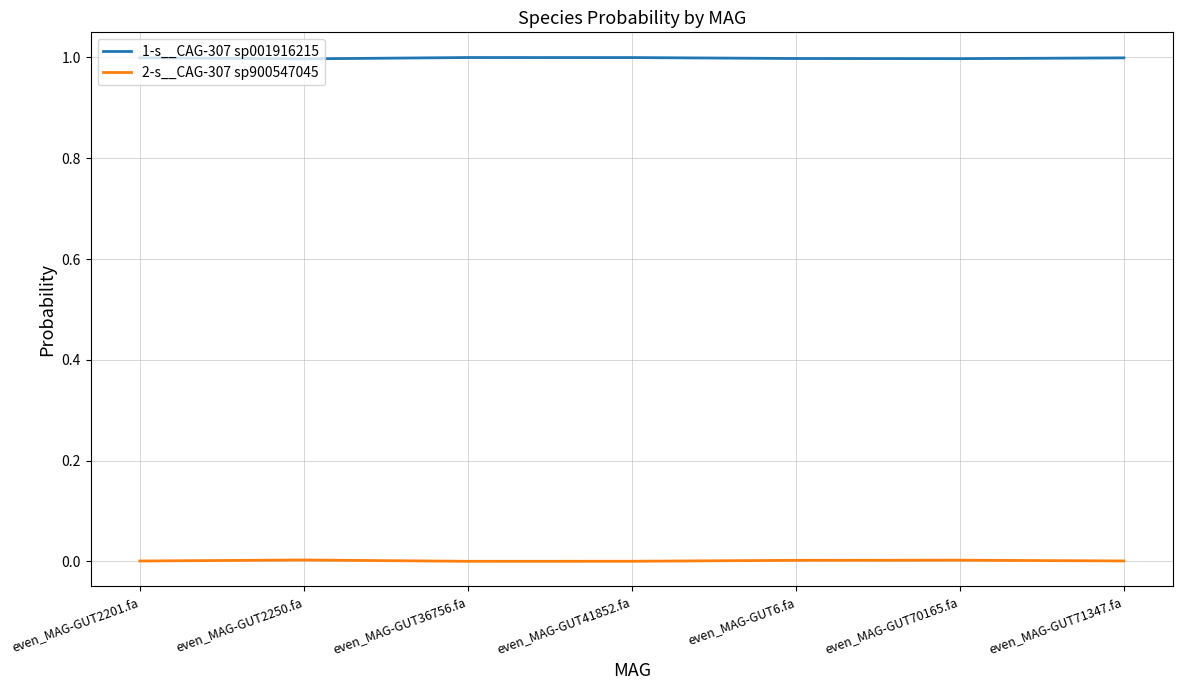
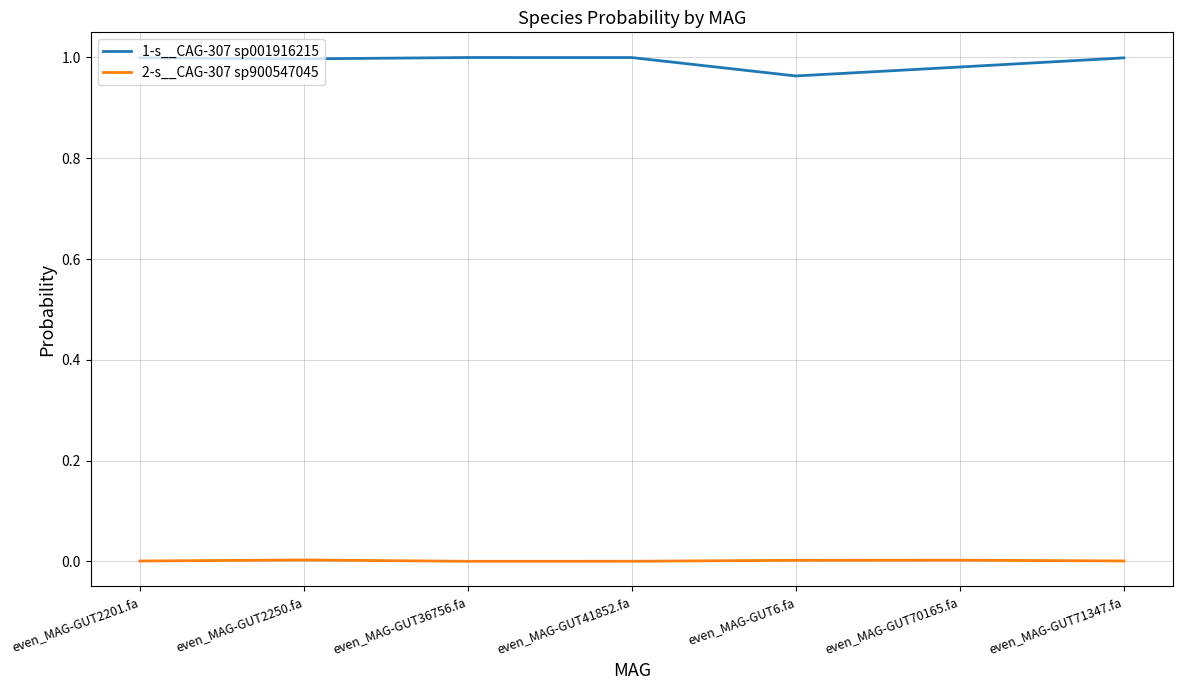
  {
    "1-s__CAG-307 sp001916215": {
      "even_MAG-GUT36756.fa": 1.00,
      "even_MAG-GUT41852.fa": 1.00,
-     "even_MAG-GUT6.fa": 1.00,
-     "even_MAG-GUT70165.fa": 1.00,
+     "even_MAG-GUT6.fa": 0.96,
+     "even_MAG-GUT70165.fa": 0.98,
      "even_MAG-GUT71347.fa": 1.00
    },
    "2-s__CAG-307 sp900547045": {
      "even_MAG-GUT2201.fa": 0.00,
      "even_MAG-GUT2250.fa": 0.00,
      "even_MAG-GUT36756.fa": 0.00,
      "even_MAG-GUT41852.fa": 0.00,
      "even_MAG-GUT6.fa": 0.00,
      "even_MAG-GUT70165.fa": 0.00,
      "even_MAG-GUT71347.fa": 0.00
    }
  }
